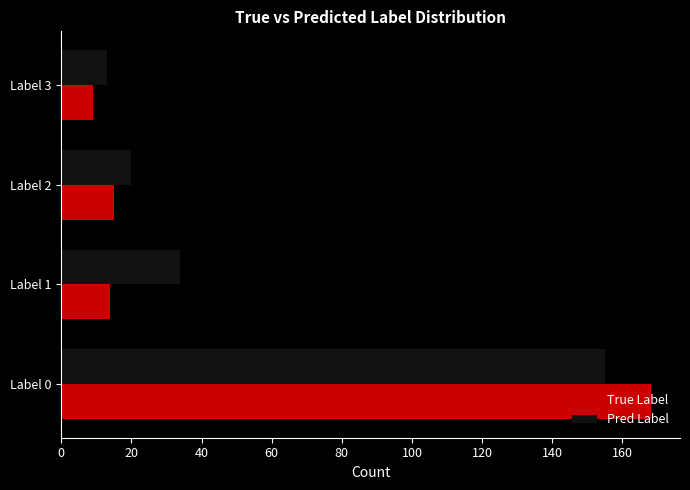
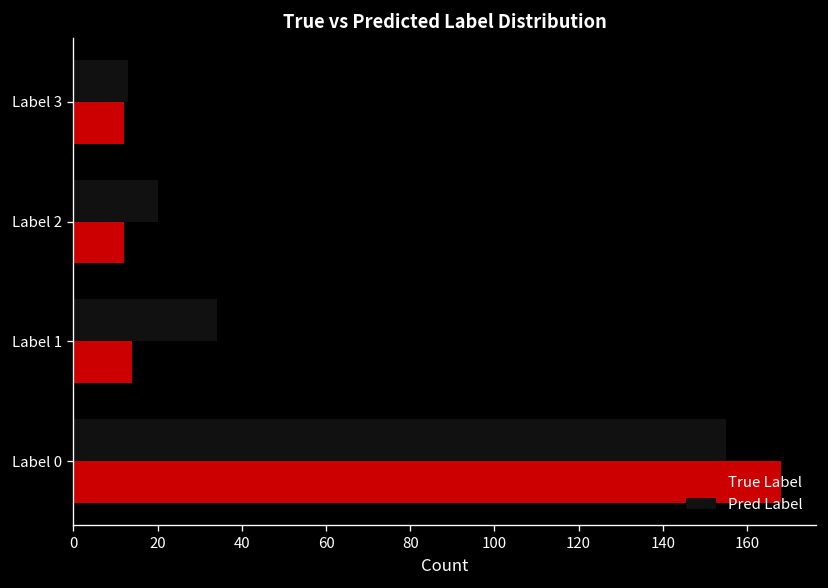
  {
    "True Label": {
-     "Label 3": 9,
-     "Label 2": 15,
+     "Label 3": 12,
+     "Label 2": 12,
      "Label 1": 14,
      "Label 0": 168
    },
    "Pred Label": {
      "Label 3": 13,
      "Label 2": 20,
      "Label 1": 34,
      "Label 0": 155
    }
  }
